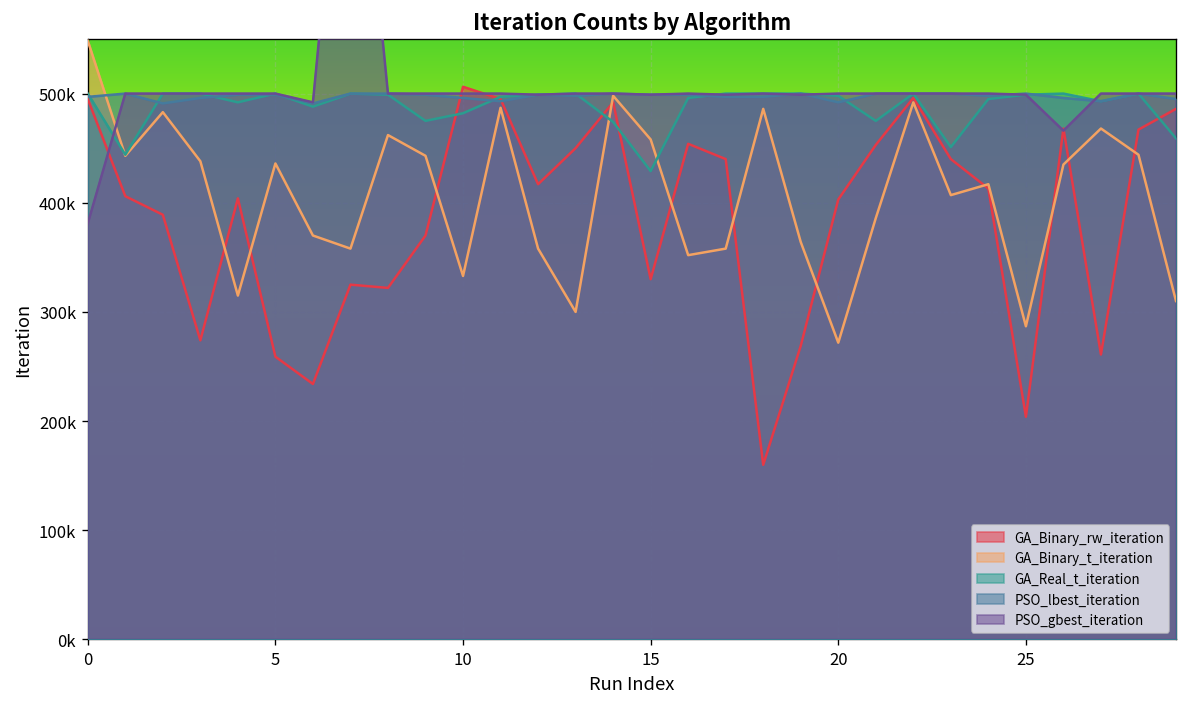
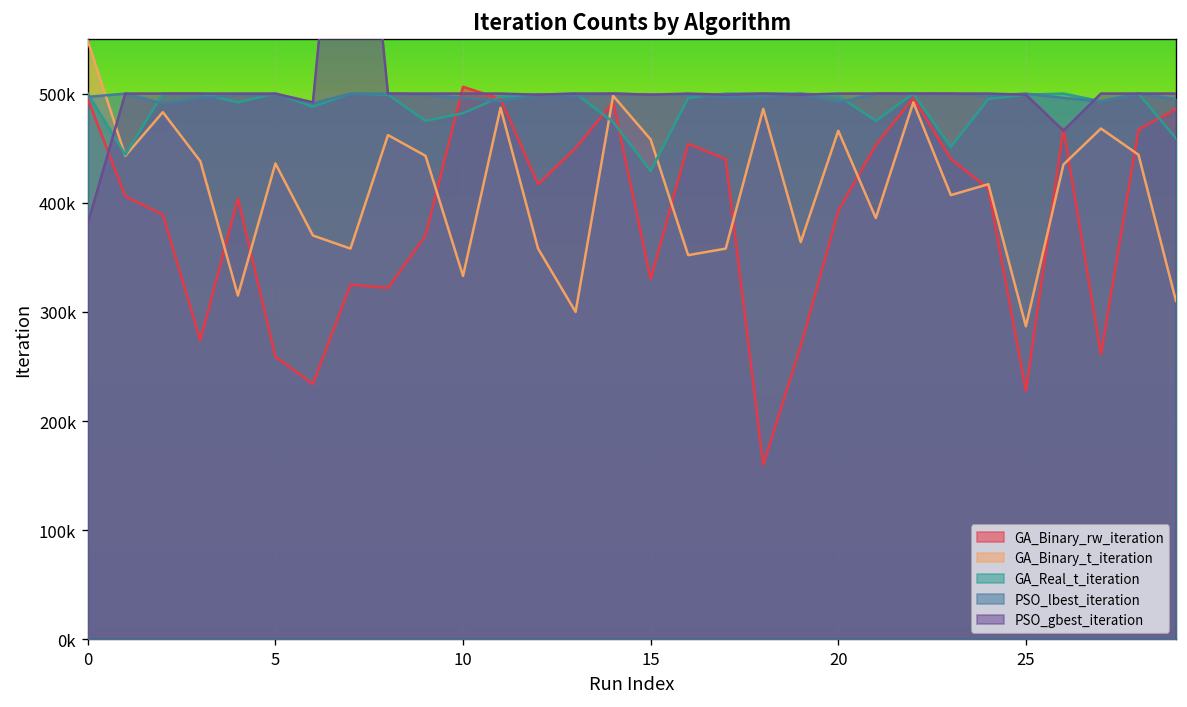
  {
    "GA_Binary_rw_iteration": {
      "5": 260000,
      "10": 510000,
      "15": 330000,
-     "20": 400000,
-     "25": 200000
+     "20": 390000,
+     "25": 230000
    },
    "GA_Binary_t_iteration": {
      "0": 550000,
      "5": 440000,
      "10": 330000,
      "15": 460000,
-     "20": 270000,
+     "20": 470000,
      "25": 290000
    }
  }
